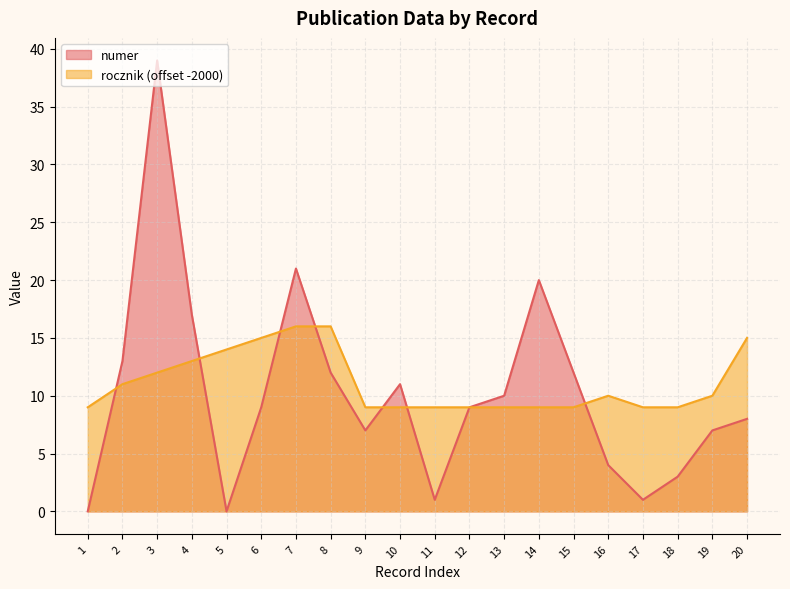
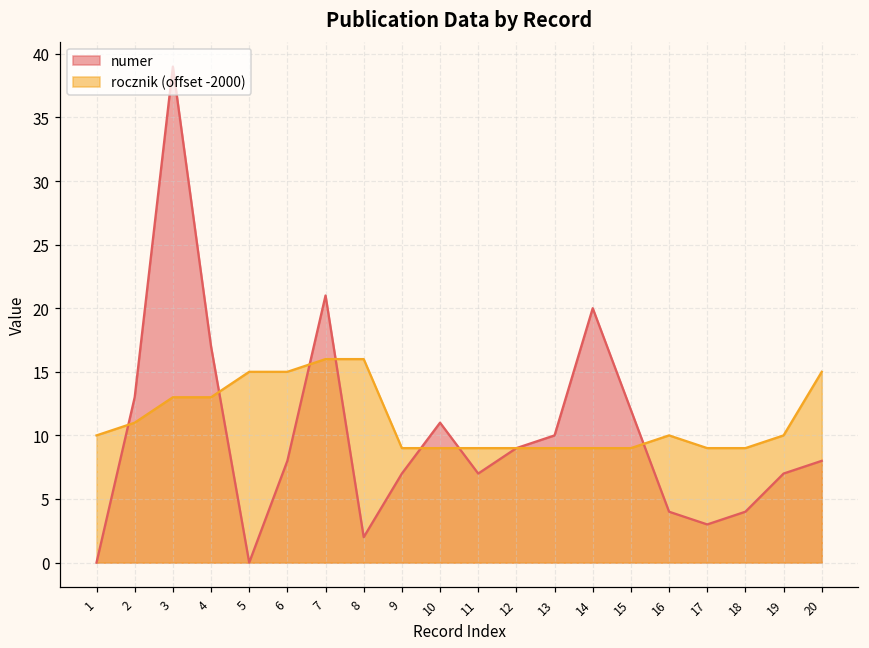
  {
    "numer": {
      "1": 0,
      "2": 13,
      "4": 17,
      "5": 0,
-     "6": 9,
+     "6": 8,
      "7": 21,
-     "8": 12,
+     "8": 2,
      "9": 7,
      "10": 11,
-     "11": 1,
+     "11": 7,
      "13": 10,
      "14": 20,
      "15": 12,
      "16": 4,
-     "17": 1,
-     "18": 3,
+     "17": 3,
+     "18": 4,
      "19": 7,
      "20": 8
    },
    "rocznik (offset -2000)": {
-     "1": 9.0,
+     "1": 10.0,
      "2": 11.0,
-     "3": 12.0,
+     "3": 13.0,
      "4": 13.0,
-     "5": 14.0,
+     "5": 15.0,
      "6": 15.0,
      "7": 16.0,
      "8": 16.0,
      "9": 9.0,
      "10": 9.0,
      "11": 9.0,
      "13": 9.0,
      "14": 9.0,
      "15": 9.0,
      "16": 10.0,
      "17": 9.0,
      "18": 9.0,
      "19": 10.0,
      "20": 15.0
    }
  }
